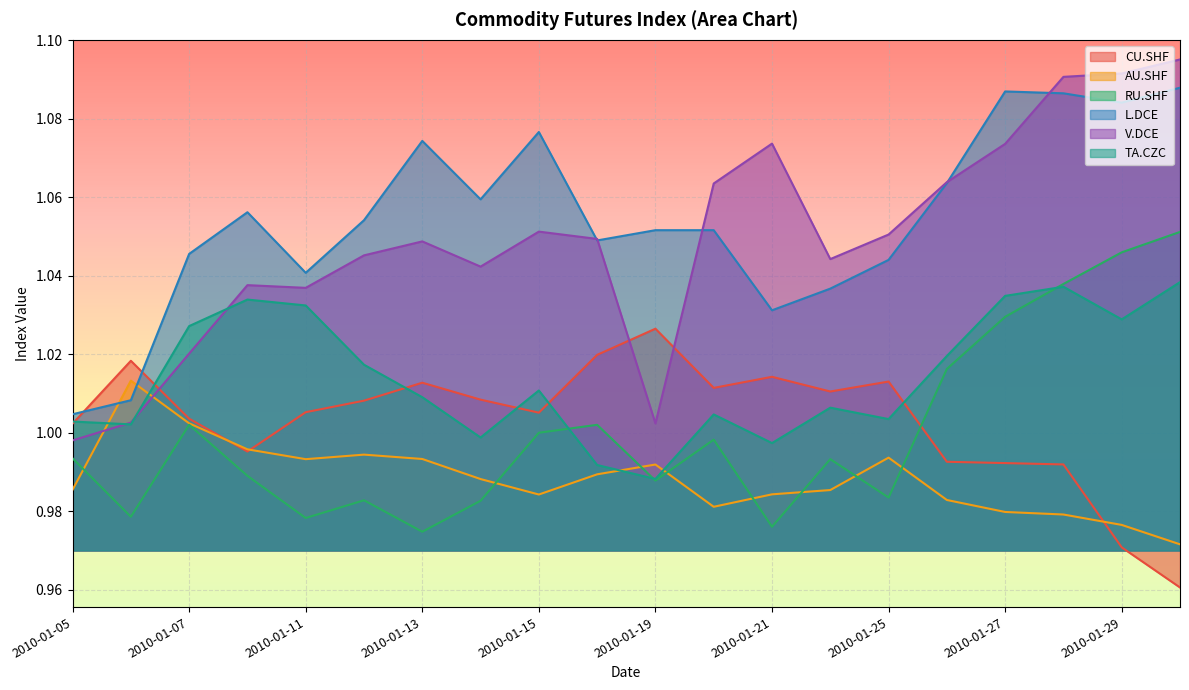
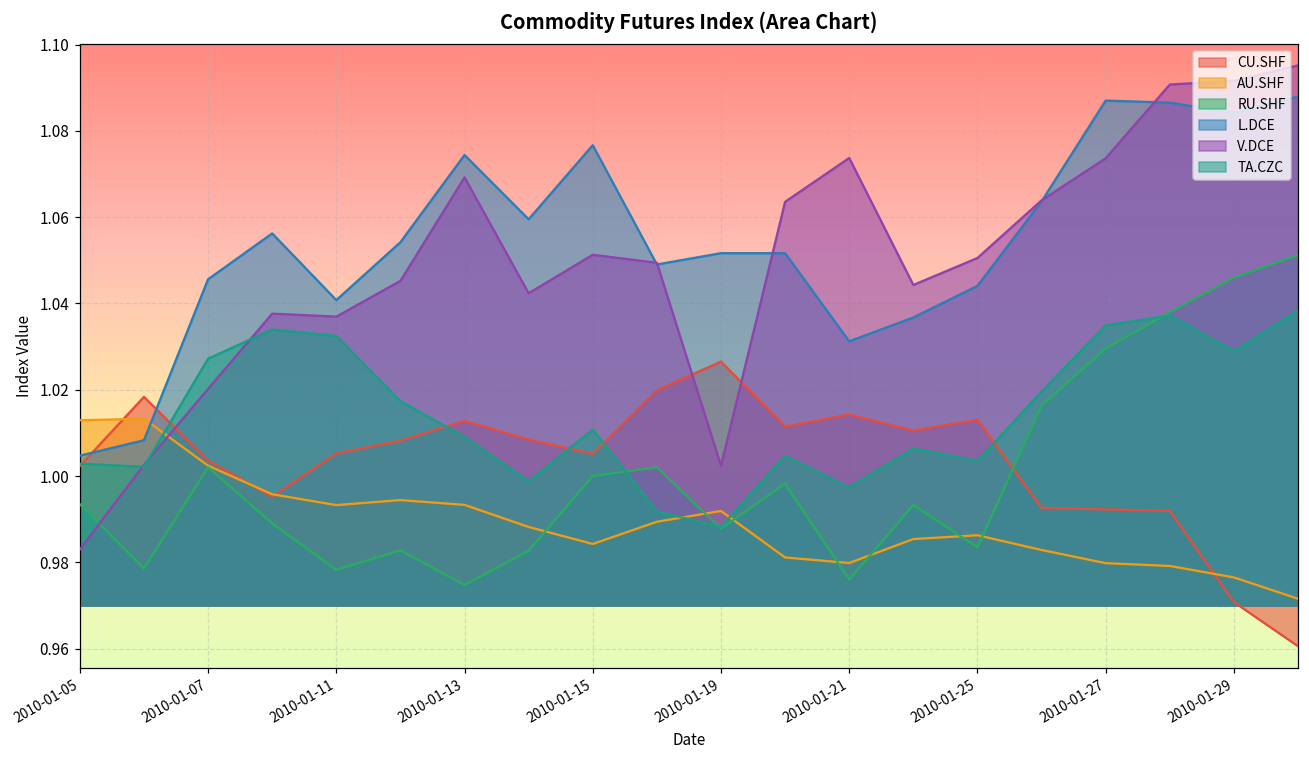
  {
    "AU.SHF": {
-     "2010-01-05": 0.985,
+     "2010-01-05": 1.013,
      "2010-01-11": 0.993,
      "2010-01-13": 0.993,
      "2010-01-15": 0.984,
      "2010-01-19": 0.992,
-     "2010-01-21": 0.984,
-     "2010-01-25": 0.994,
+     "2010-01-21": 0.980,
+     "2010-01-25": 0.986,
      "2010-01-27": 0.980,
      "2010-01-29": 0.977
    },
    "V.DCE": {
-     "2010-01-05": 0.998,
+     "2010-01-05": 0.983,
      "2010-01-07": 1.020,
      "2010-01-11": 1.037,
-     "2010-01-13": 1.049,
+     "2010-01-13": 1.069,
      "2010-01-15": 1.051,
      "2010-01-19": 1.002,
      "2010-01-21": 1.074,
      "2010-01-25": 1.051,
      "2010-01-27": 1.074
    }
  }
